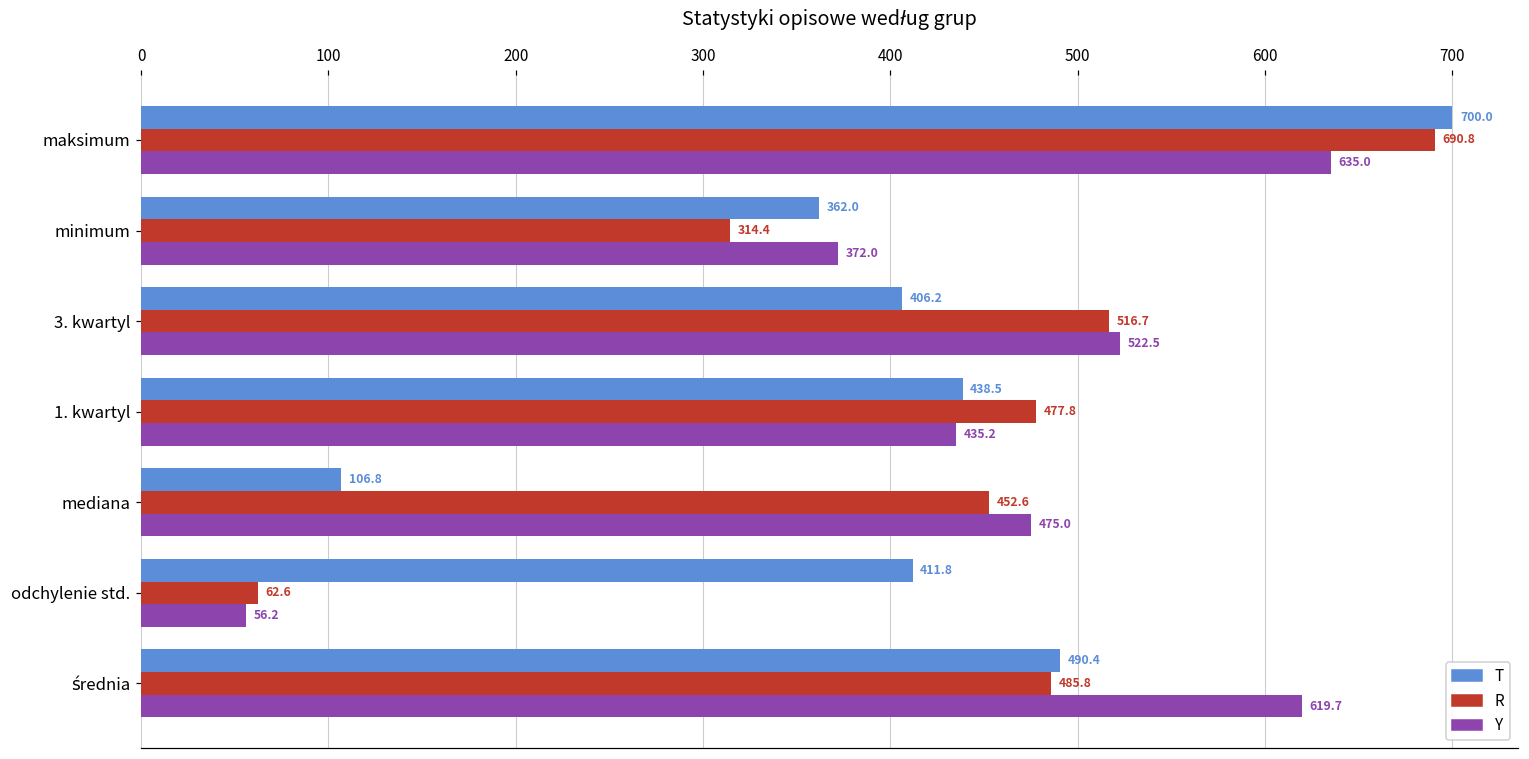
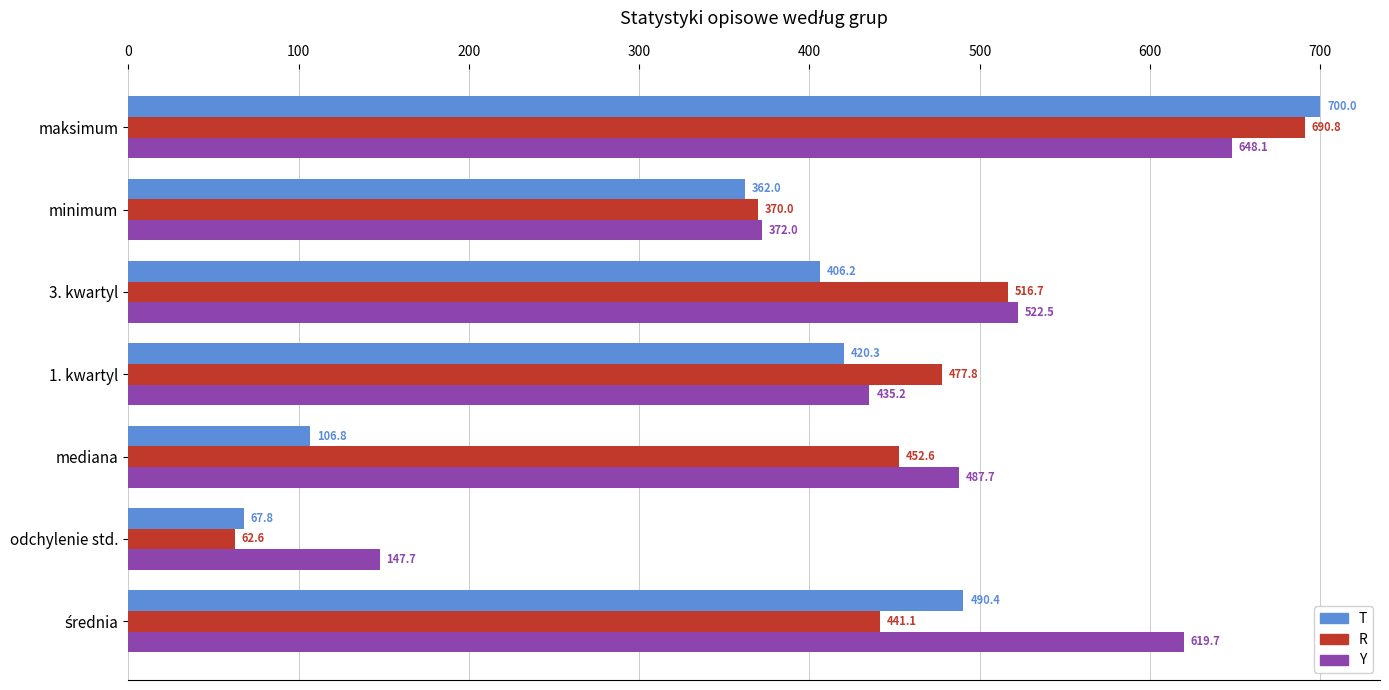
  {
    "T": {
      "maksimum": 700.0,
      "minimum": 362.0,
      "3. kwartyl": 406.2,
-     "1. kwartyl": 438.5,
+     "1. kwartyl": 420.3,
      "mediana": 106.8,
-     "odchylenie std.": 411.8,
+     "odchylenie std.": 67.8,
      "średnia": 490.4
    },
    "R": {
      "maksimum": 690.8,
-     "minimum": 314.4,
+     "minimum": 370.0,
      "3. kwartyl": 516.7,
      "1. kwartyl": 477.8,
      "mediana": 452.6,
      "odchylenie std.": 62.6,
-     "średnia": 485.8
+     "średnia": 441.1
    },
    "Y": {
-     "maksimum": 635.0,
+     "maksimum": 648.1,
      "minimum": 372.0,
      "3. kwartyl": 522.5,
      "1. kwartyl": 435.2,
-     "mediana": 475.0,
-     "odchylenie std.": 56.2,
+     "mediana": 487.7,
+     "odchylenie std.": 147.7,
      "średnia": 619.7
    }
  }
